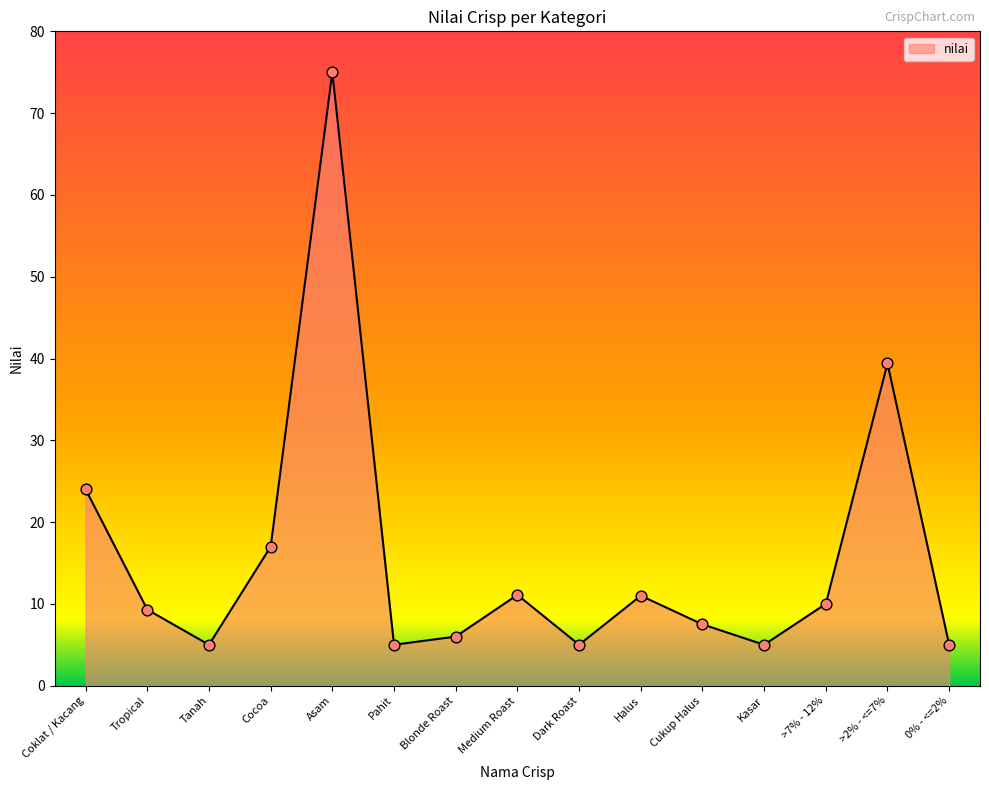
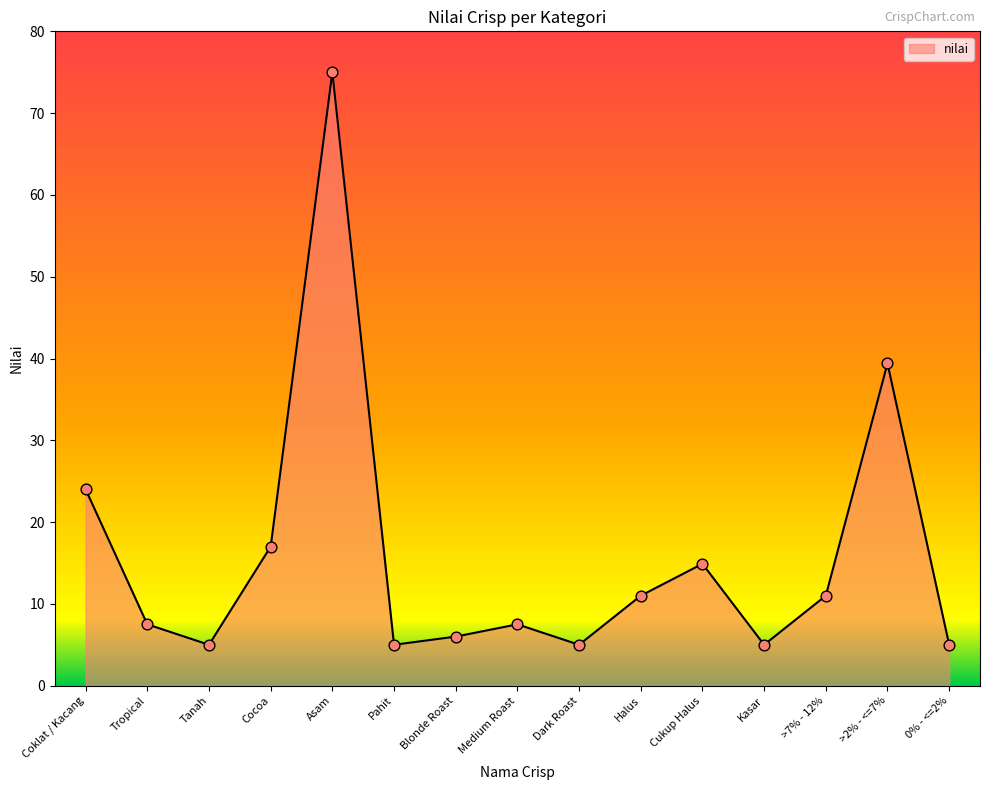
  {
    "Coklat / Kacang": 24,
-   "Tropical": 9,
+   "Tropical": 8,
    "Tanah": 5,
    "Cocoa": 17,
    "Asam": 75,
    "Pahit": 5,
    "Blonde Roast": 6,
-   "Medium Roast": 11,
+   "Medium Roast": 8,
    "Dark Roast": 5,
    "Halus": 11,
-   "Cukup Halus": 8,
+   "Cukup Halus": 15,
    "Kasar": 5,
-   ">7% - 12%": 10,
+   ">7% - 12%": 11,
    ">2% - <=7%": 39,
    "0% - <=2%": 5
  }
